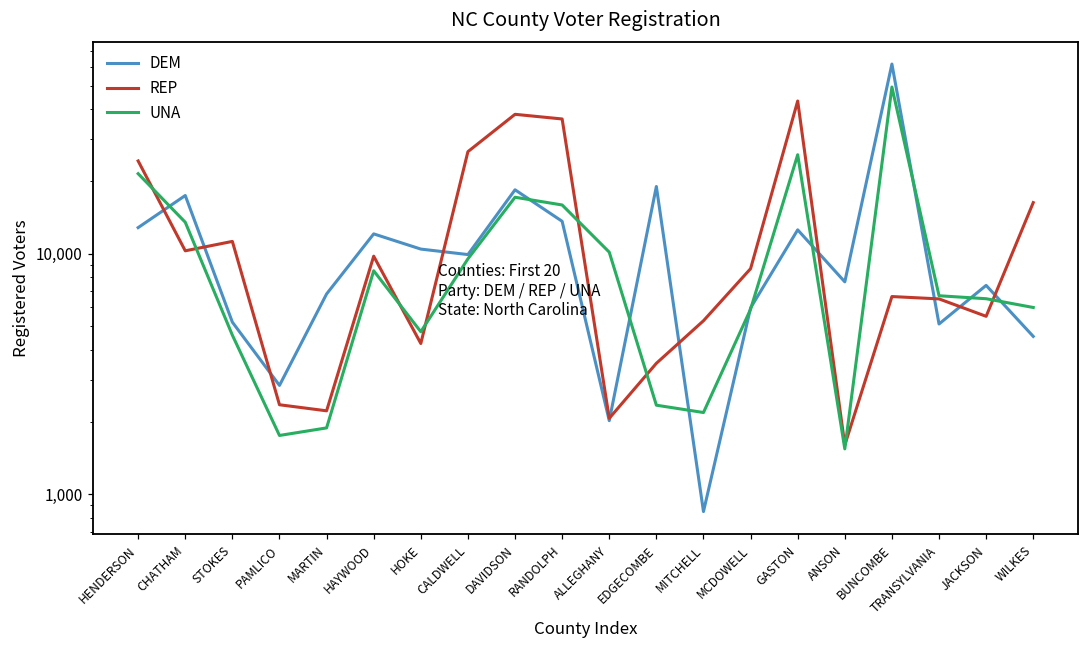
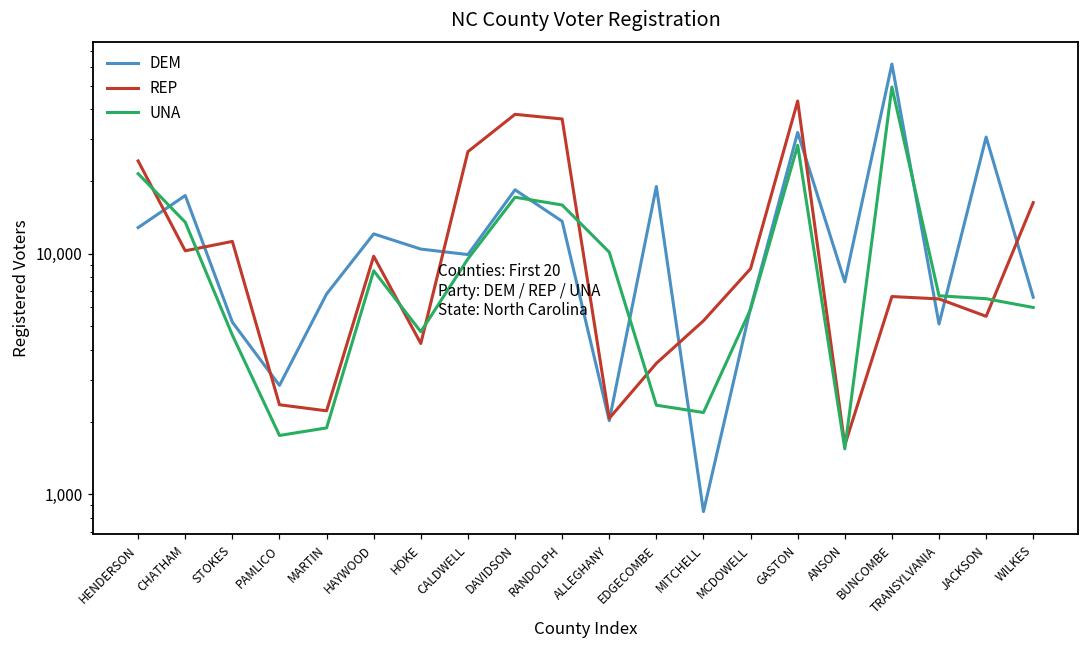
  {
    "DEM": {
      "HENDERSON": "13,000",
      "CHATHAM": "17,000",
      "STOKES": "5,200",
      "PAMLICO": "2,800",
      "MARTIN": "6,800",
      "HAYWOOD": "12,000",
      "HOKE": "10,000",
      "CALDWELL": "10,000",
      "DAVIDSON": "18,000",
      "RANDOLPH": "14,000",
      "EDGECOMBE": "19,000",
      "MITCHELL": "850",
-     "GASTON": "13,000",
+     "GASTON": "32,000",
      "ANSON": "7,700",
      "BUNCOMBE": "62,000",
      "TRANSYLVANIA": "5,100",
-     "JACKSON": "7,400",
-     "WILKES": "4,500"
+     "JACKSON": "31,000",
+     "WILKES": "6,600"
    },
    "REP": {
      "HENDERSON": "24,000",
      "CHATHAM": "10,000",
      "STOKES": "11,000",
      "PAMLICO": "2,400",
      "MARTIN": "2,200",
      "HAYWOOD": "10,000",
      "HOKE": "4,200",
      "CALDWELL": "27,000",
      "DAVIDSON": "38,000",
      "RANDOLPH": "36,000",
      "EDGECOMBE": "3,500",
      "MITCHELL": "5,300",
      "MCDOWELL": "8,700",
      "GASTON": "43,000",
      "ANSON": "1,600",
      "BUNCOMBE": "6,600",
      "TRANSYLVANIA": "6,500",
      "JACKSON": "5,500",
      "WILKES": "16,000"
    },
    "UNA": {
      "HENDERSON": "22,000",
      "CHATHAM": "14,000",
      "STOKES": "4,600",
      "PAMLICO": "1,800",
      "MARTIN": "1,900",
      "HAYWOOD": "8,500",
      "HOKE": "4,700",
      "DAVIDSON": "17,000",
      "RANDOLPH": "16,000",
      "ALLEGHANY": "10,000",
      "EDGECOMBE": "2,400",
      "MITCHELL": "2,200",
-     "GASTON": "26,000",
+     "GASTON": "28,000",
      "ANSON": "1,500",
      "BUNCOMBE": "49,000",
      "TRANSYLVANIA": "6,700",
      "JACKSON": "6,500",
      "WILKES": "6,000"
    }
  }
